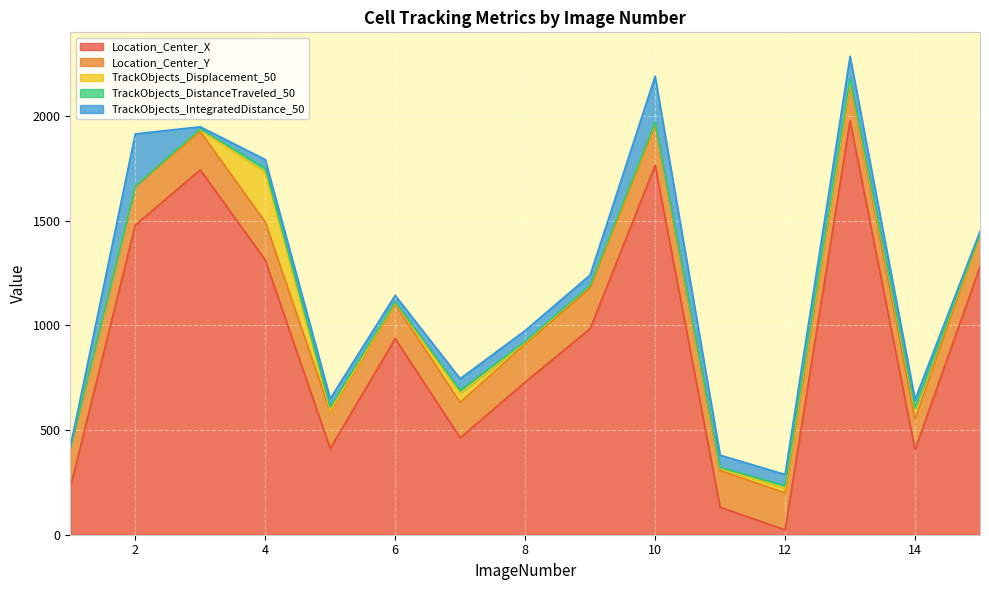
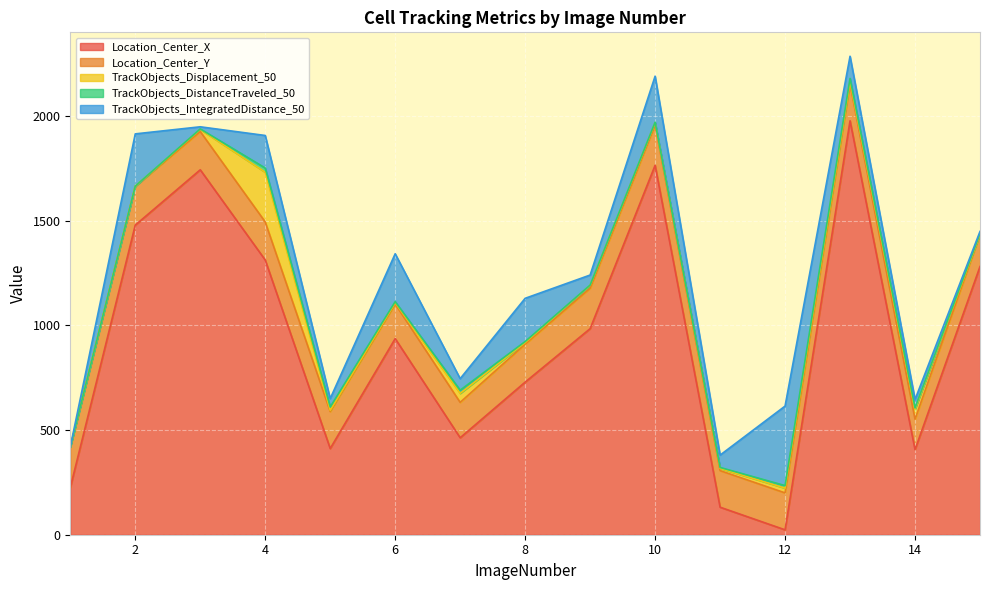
  {
    "TrackObjects_Displacement_50": {
      "4": 240
    },
    "TrackObjects_DistanceTraveled_50": {
      "4": 20
    },
    "TrackObjects_IntegratedDistance_50": {
      "2": 250,
-     "4": 40,
-     "6": 30,
-     "8": 50,
+     "4": 160,
+     "6": 230,
+     "8": 210,
      "10": 220,
-     "12": 50,
+     "12": 380,
      "14": 40
    }
  }
